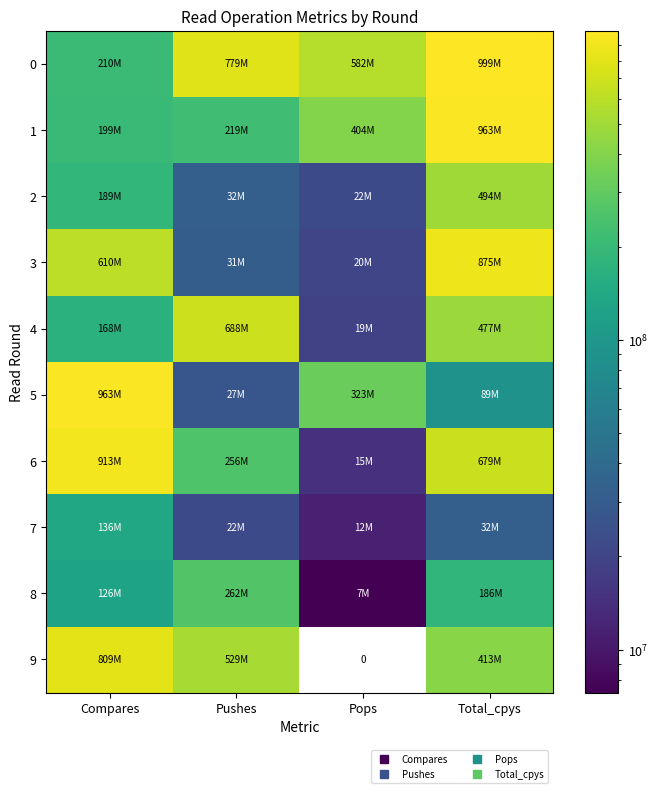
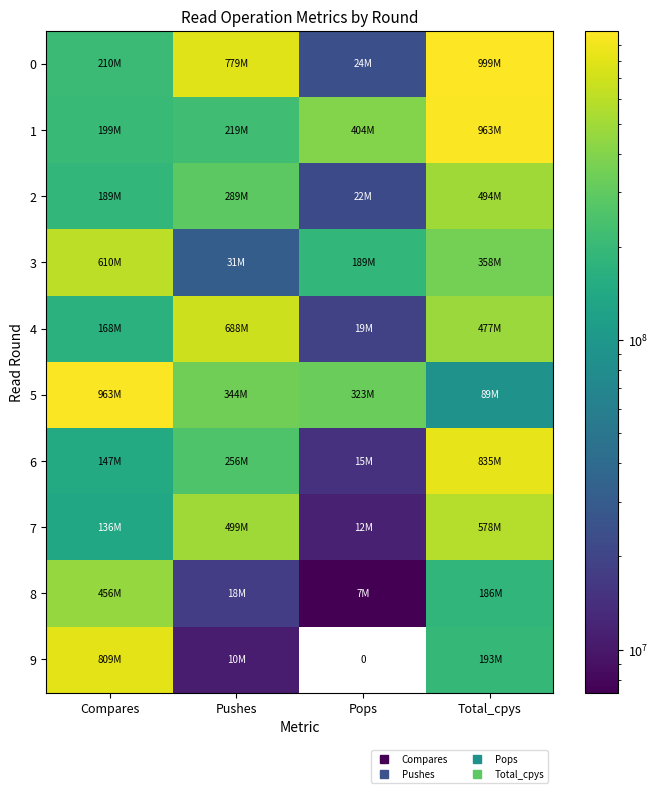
  {
    "0": {
      "Compares": "210M",
      "Pushes": "779M",
-     "Pops": "582M",
+     "Pops": "24M",
      "Total_cpys": "999M"
    },
    "1": {
      "Compares": "199M",
      "Pushes": "219M",
      "Pops": "404M",
      "Total_cpys": "963M"
    },
    "2": {
      "Compares": "189M",
-     "Pushes": "32M",
+     "Pushes": "289M",
      "Pops": "22M",
      "Total_cpys": "494M"
    },
    "3": {
      "Compares": "610M",
      "Pushes": "31M",
-     "Pops": "20M",
-     "Total_cpys": "875M"
+     "Pops": "189M",
+     "Total_cpys": "358M"
    },
    "4": {
      "Compares": "168M",
      "Pushes": "688M",
      "Pops": "19M",
      "Total_cpys": "477M"
    },
    "5": {
      "Compares": "963M",
-     "Pushes": "27M",
+     "Pushes": "344M",
      "Pops": "323M",
      "Total_cpys": "89M"
    },
    "6": {
-     "Compares": "913M",
+     "Compares": "147M",
      "Pushes": "256M",
      "Pops": "15M",
-     "Total_cpys": "679M"
+     "Total_cpys": "835M"
    },
    "7": {
      "Compares": "136M",
-     "Pushes": "22M",
+     "Pushes": "499M",
      "Pops": "12M",
-     "Total_cpys": "32M"
+     "Total_cpys": "578M"
    },
    "8": {
-     "Compares": "126M",
-     "Pushes": "262M",
+     "Compares": "456M",
+     "Pushes": "18M",
      "Pops": "7M",
      "Total_cpys": "186M"
    },
    "9": {
      "Compares": "809M",
-     "Pushes": "529M",
+     "Pushes": "10M",
      "Pops": "0",
-     "Total_cpys": "413M"
+     "Total_cpys": "193M"
    }
  }
